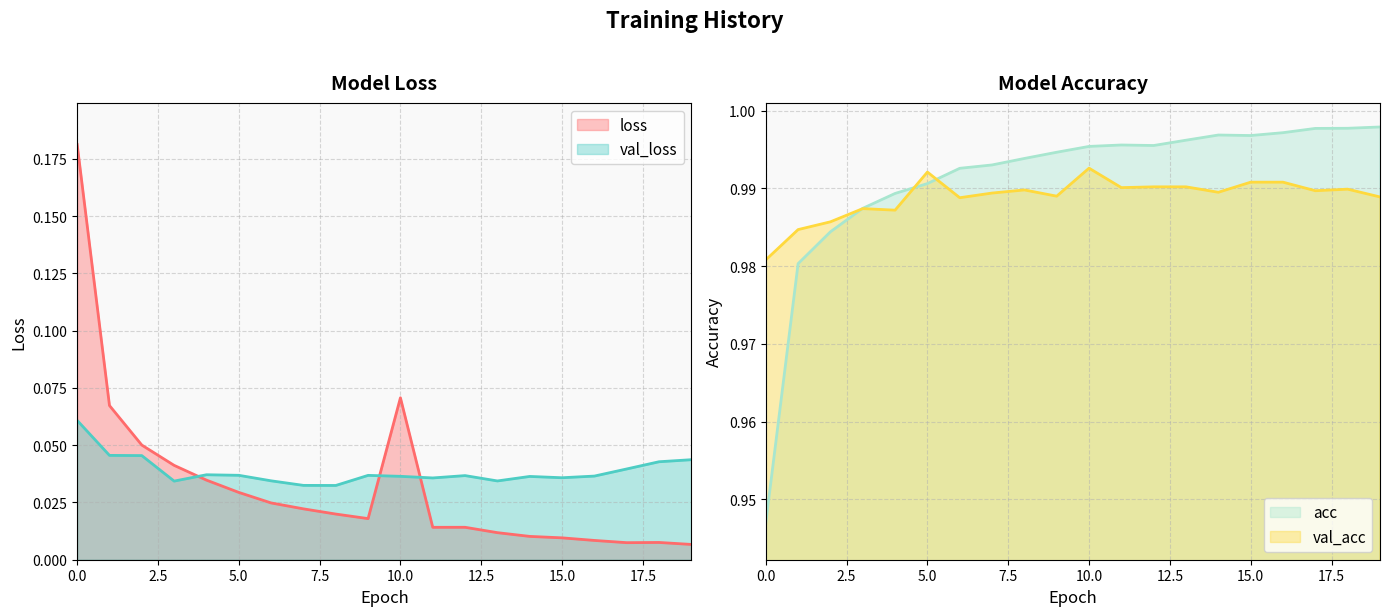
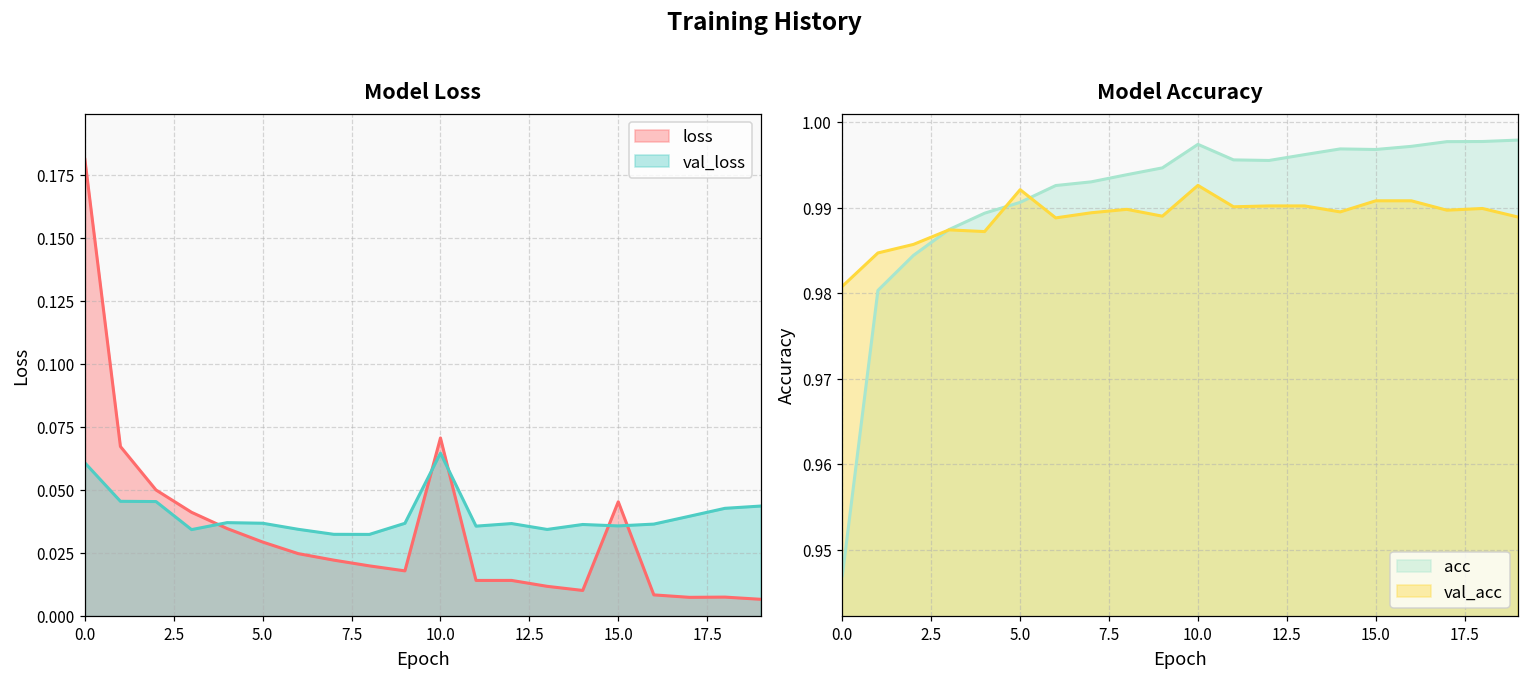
  {
    "Model Loss": {
      "loss": {
        "0.0": 0.181,
        "5.0": 0.029,
        "10.0": 0.071,
-       "15.0": 0.010
+       "15.0": 0.045
      },
      "val_loss": {
        "0.0": 0.061,
        "5.0": 0.037,
-       "10.0": 0.036,
+       "10.0": 0.065,
        "15.0": 0.036
      }
    },
    "Model Accuracy": {
      "acc": {
        "0.0": 0.947,
        "5.0": 0.991,
-       "10.0": 0.995,
+       "10.0": 0.997,
        "15.0": 0.997
      },
      "val_acc": {
        "0.0": 0.981,
        "5.0": 0.992,
        "10.0": 0.993,
        "15.0": 0.991
      }
    }
  }
